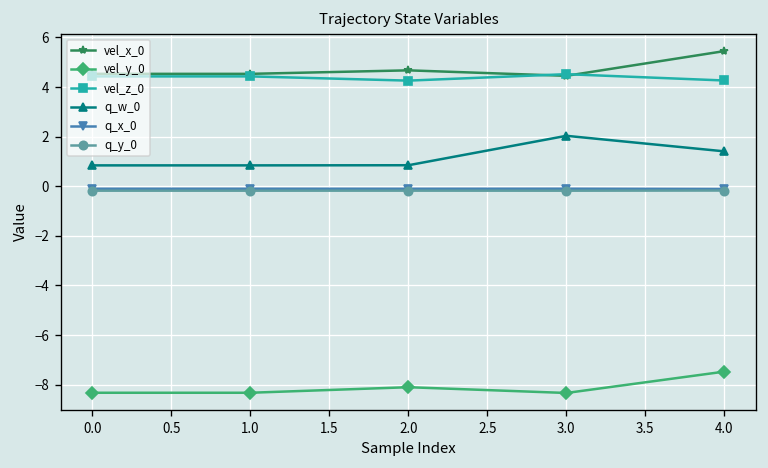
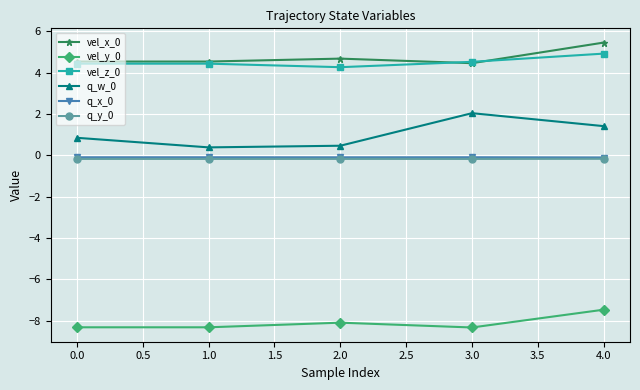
  {
    "vel_z_0": {
      "2.0": 4.3,
-     "4.0": 4.3
+     "4.0": 4.9
    },
    "q_w_0": {
      "0.0": 0.8,
-     "1.0": 0.8,
-     "2.0": 0.8,
+     "1.0": 0.4,
+     "2.0": 0.5,
      "3.0": 2.0,
      "4.0": 1.4
    }
  }
